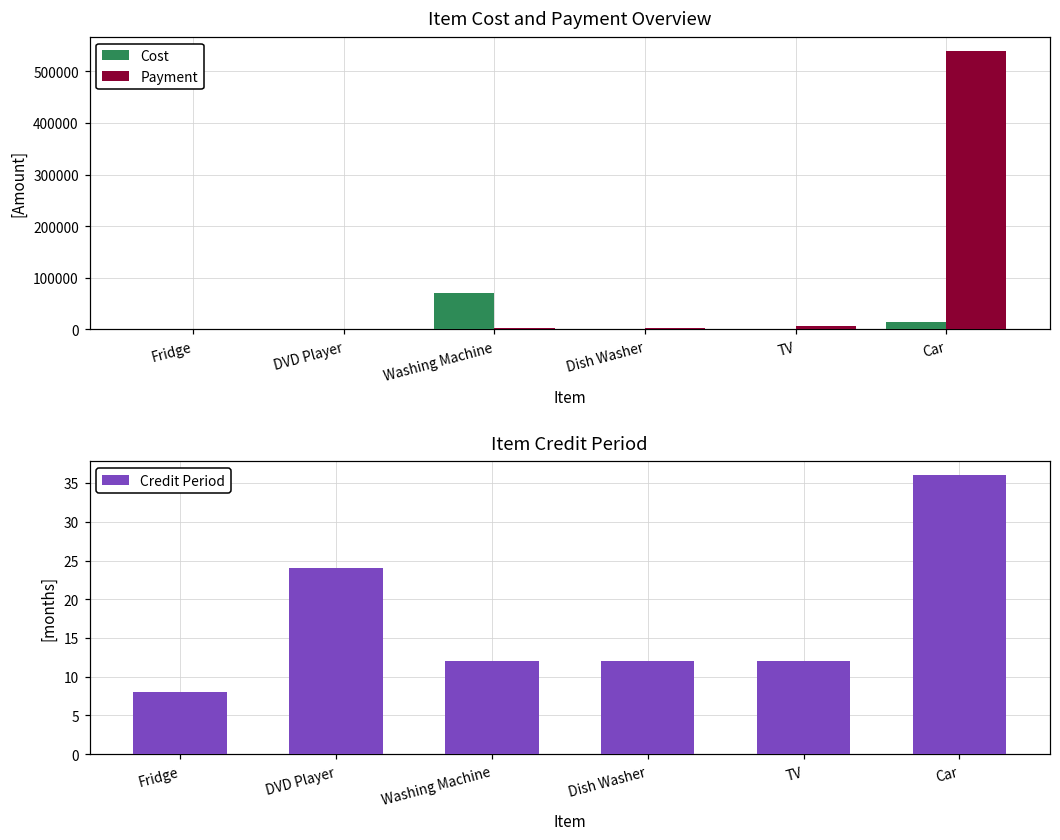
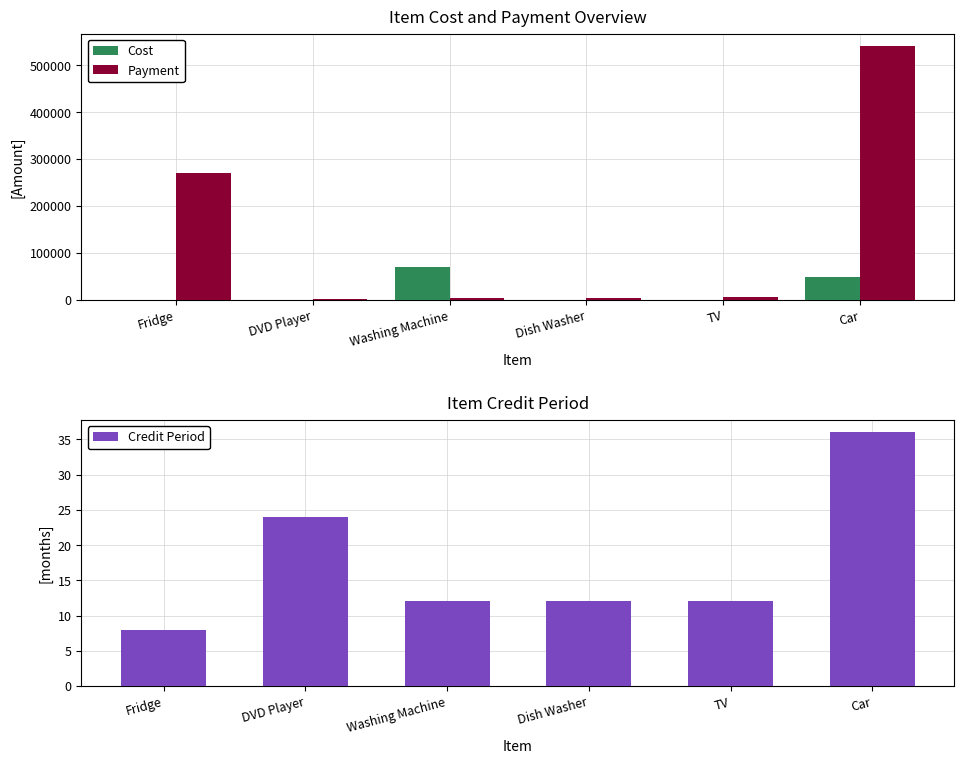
  {
    "Item Cost and Payment Overview": {
      "Cost": {
        "Washing Machine": 70000,
-       "Car": 20000
+       "Car": 50000
      },
      "Payment": {
-       "Fridge": 0,
+       "Fridge": 270000,
        "TV": 10000,
        "Car": 540000
      }
    },
    "Item Credit Period": {
      "Fridge": 8,
      "DVD Player": 24,
      "Washing Machine": 12,
      "Dish Washer": 12,
      "TV": 12,
      "Car": 36
    }
  }
